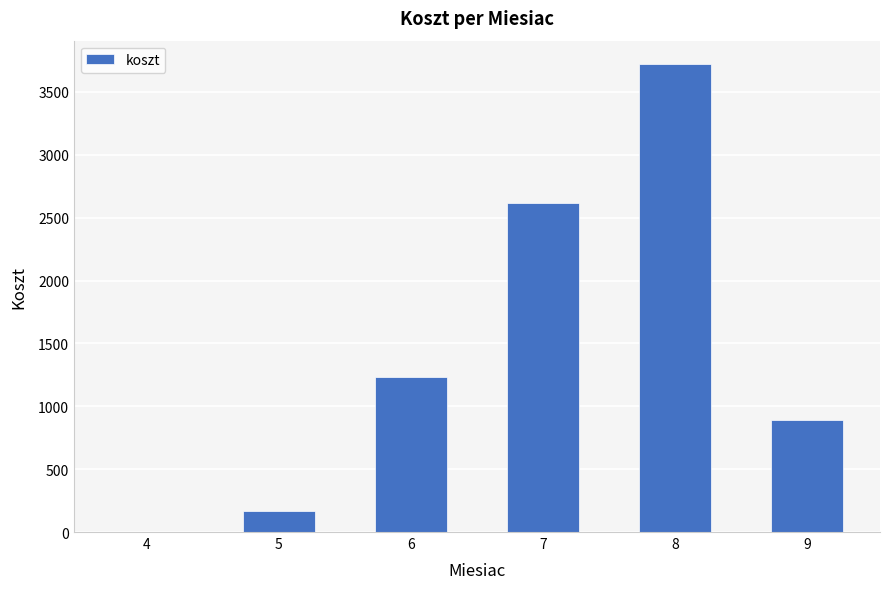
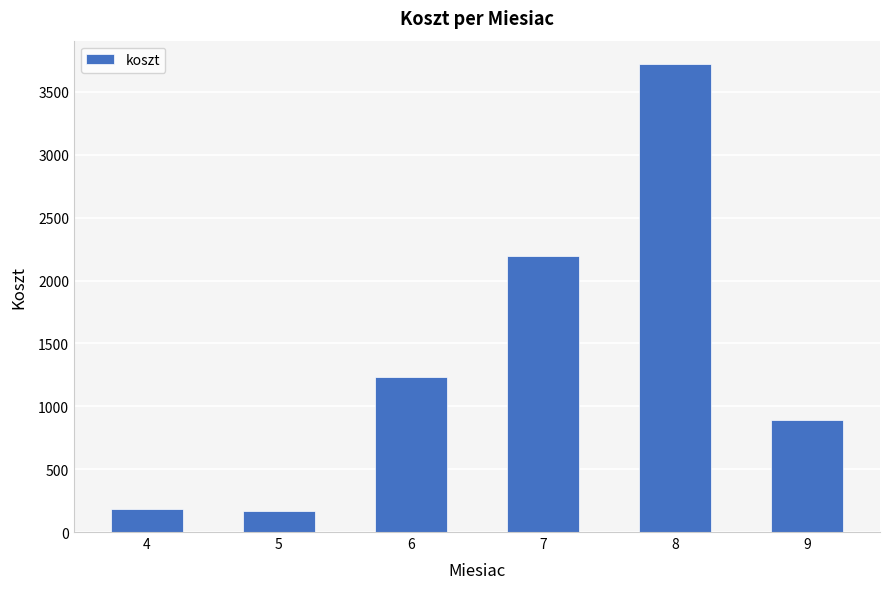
  {
-   "4": 0,
+   "4": 180,
    "5": 160,
    "6": 1230,
-   "7": 2620,
+   "7": 2200,
    "8": 3720,
    "9": 890
  }
